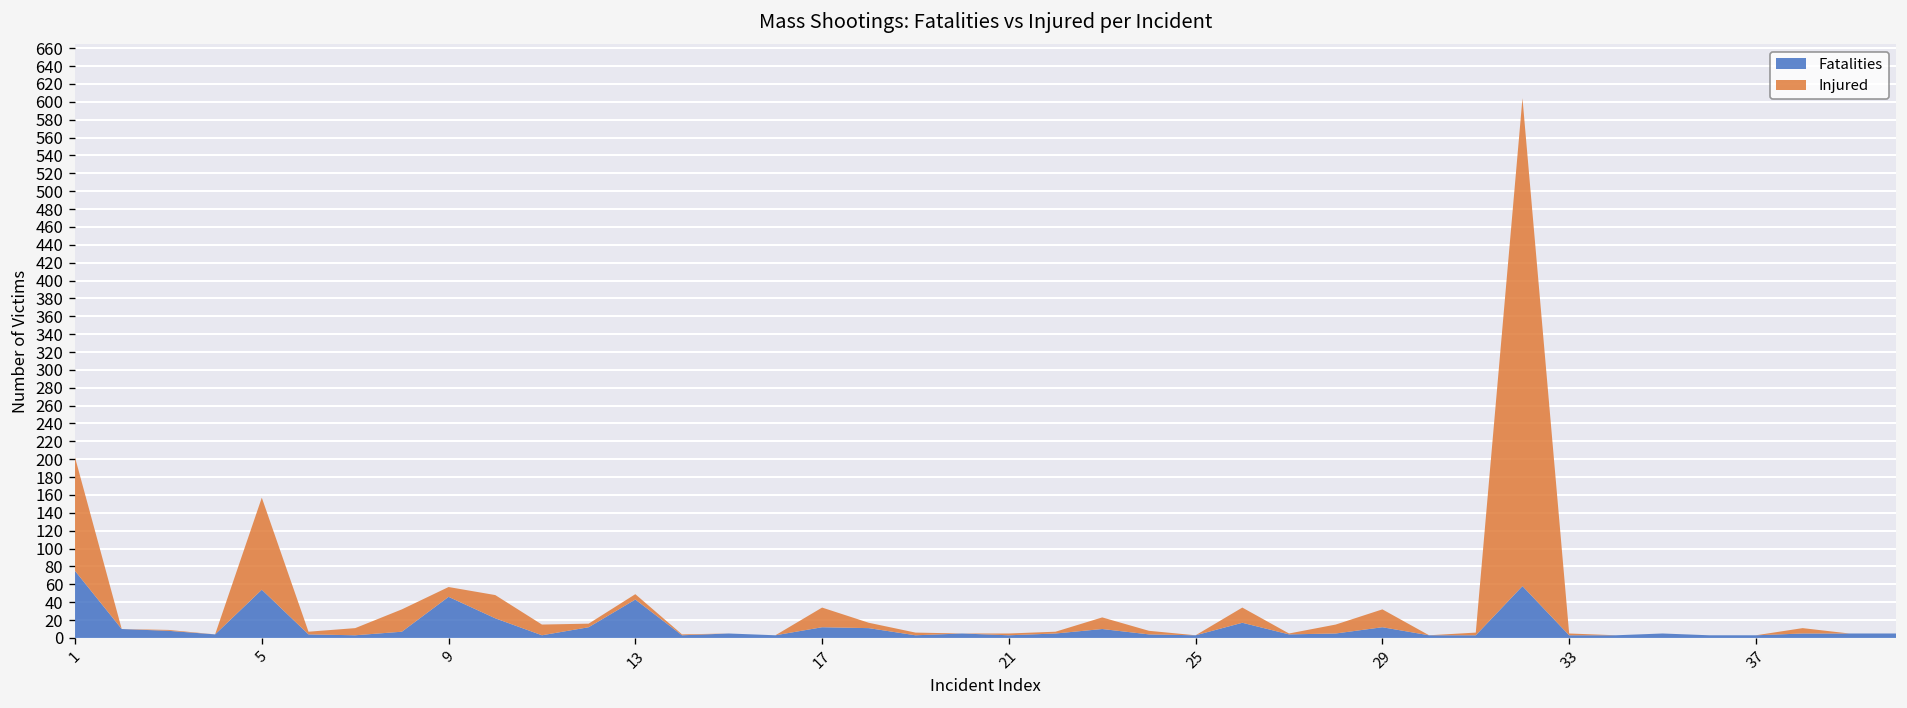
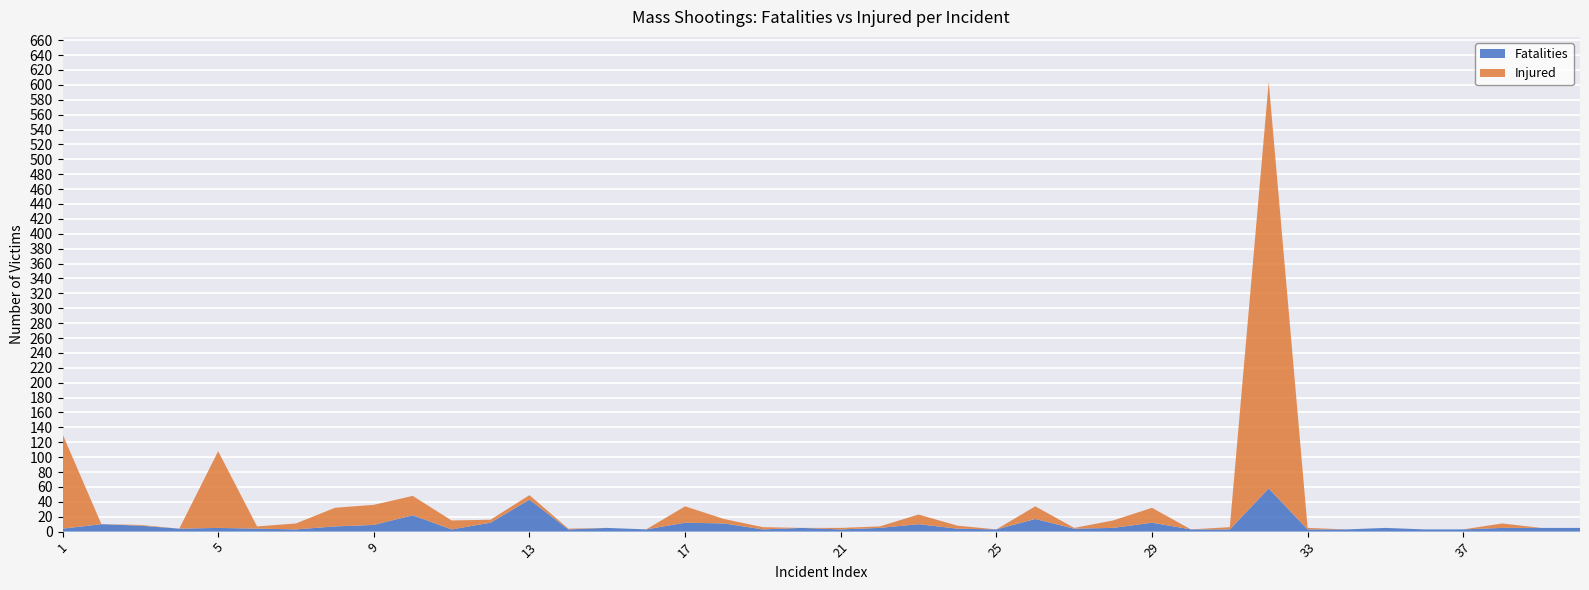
  {
    "Fatalities": {
-     "1": 80,
-     "5": 50,
-     "9": 50,
+     "1": 0,
+     "5": 10,
+     "9": 10,
      "13": 40,
      "17": 10,
      "29": 10
    },
    "Injured": {
      "1": 130,
      "5": 100,
-     "9": 10,
+     "9": 30,
      "13": 10,
      "17": 20,
      "29": 20
    }
  }
